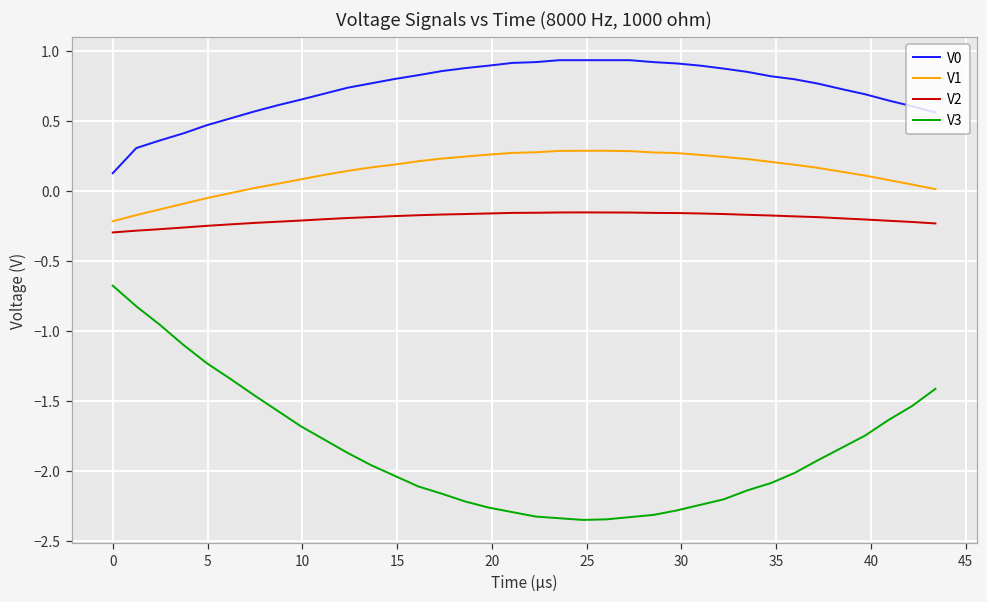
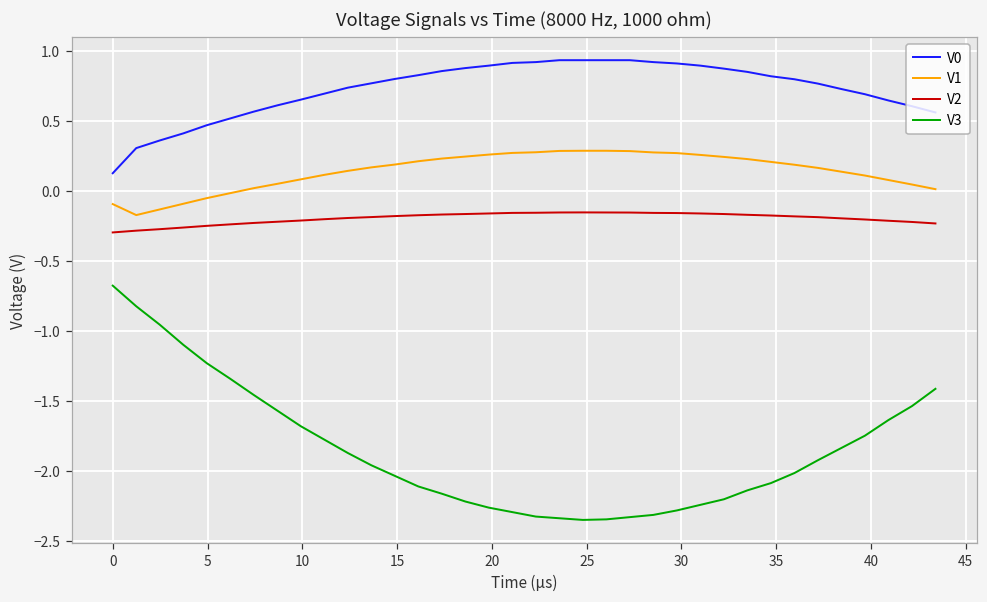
  {
    "V0": {
      "0": 0.13
    },
    "V1": {
-     "0": -0.22
+     "0": -0.09
    },
    "V2": {
      "0": -0.30
    },
    "V3": {
      "0": -0.68
    }
  }
